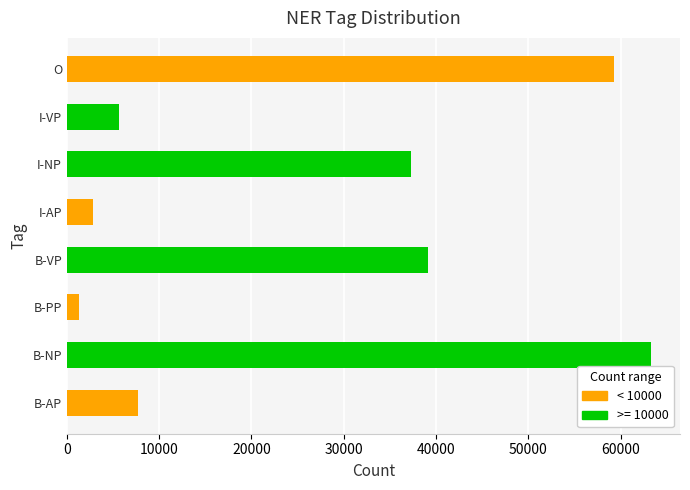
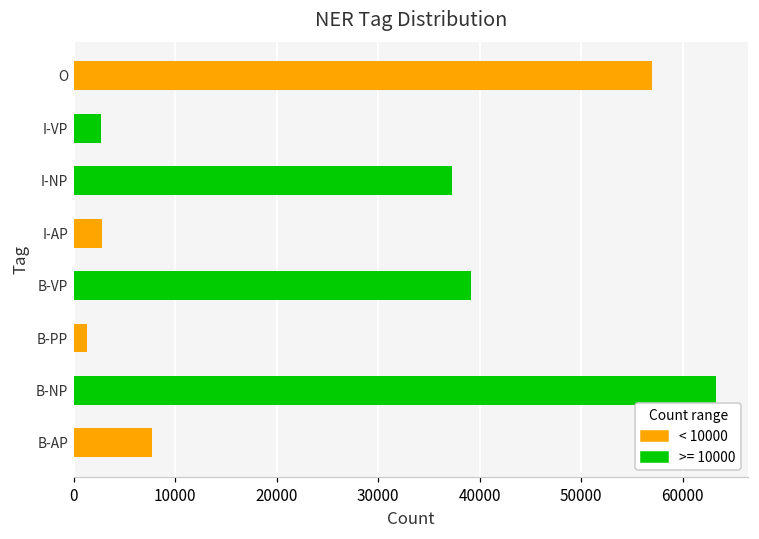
  {
-   "O": 59000,
-   "I-VP": 6000,
+   "O": 57000,
+   "I-VP": 3000,
    "I-NP": 37000,
    "I-AP": 3000,
    "B-VP": 39000,
    "B-PP": 1000,
    "B-NP": 63000,
    "B-AP": 8000
  }
